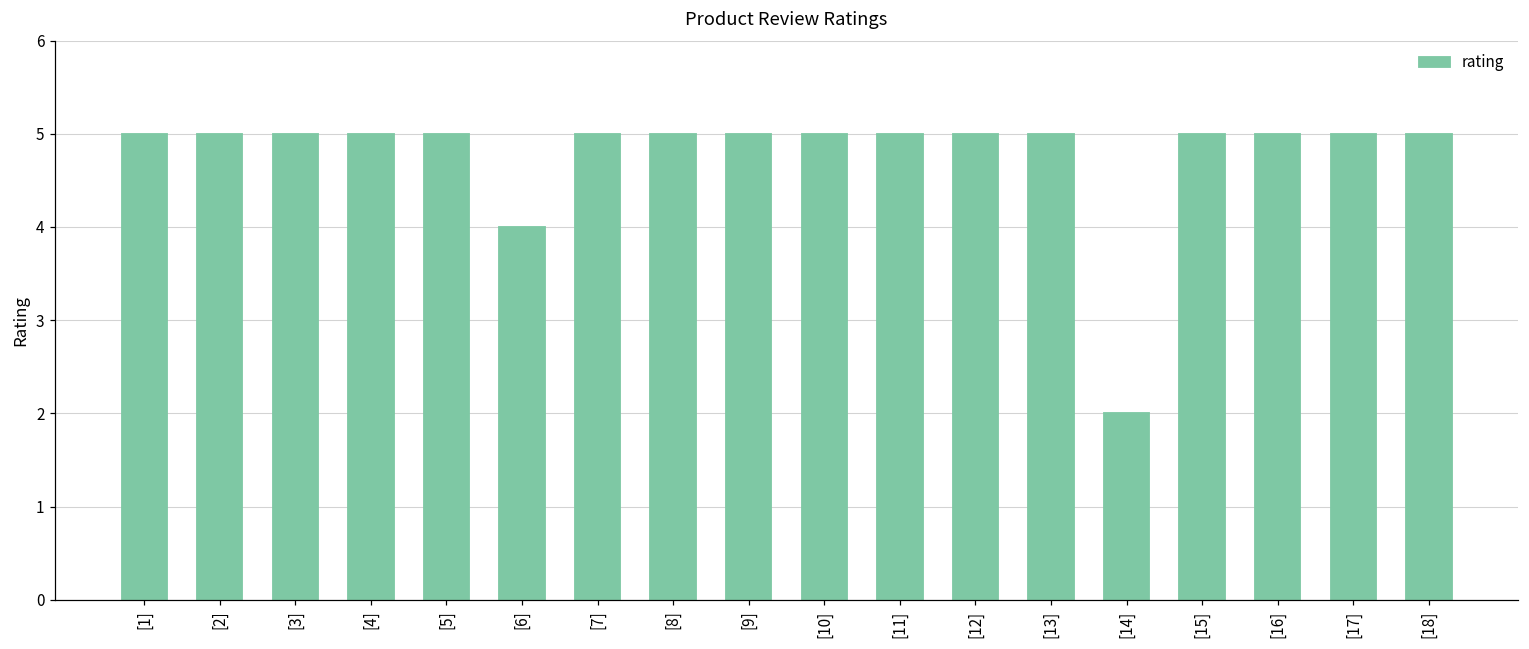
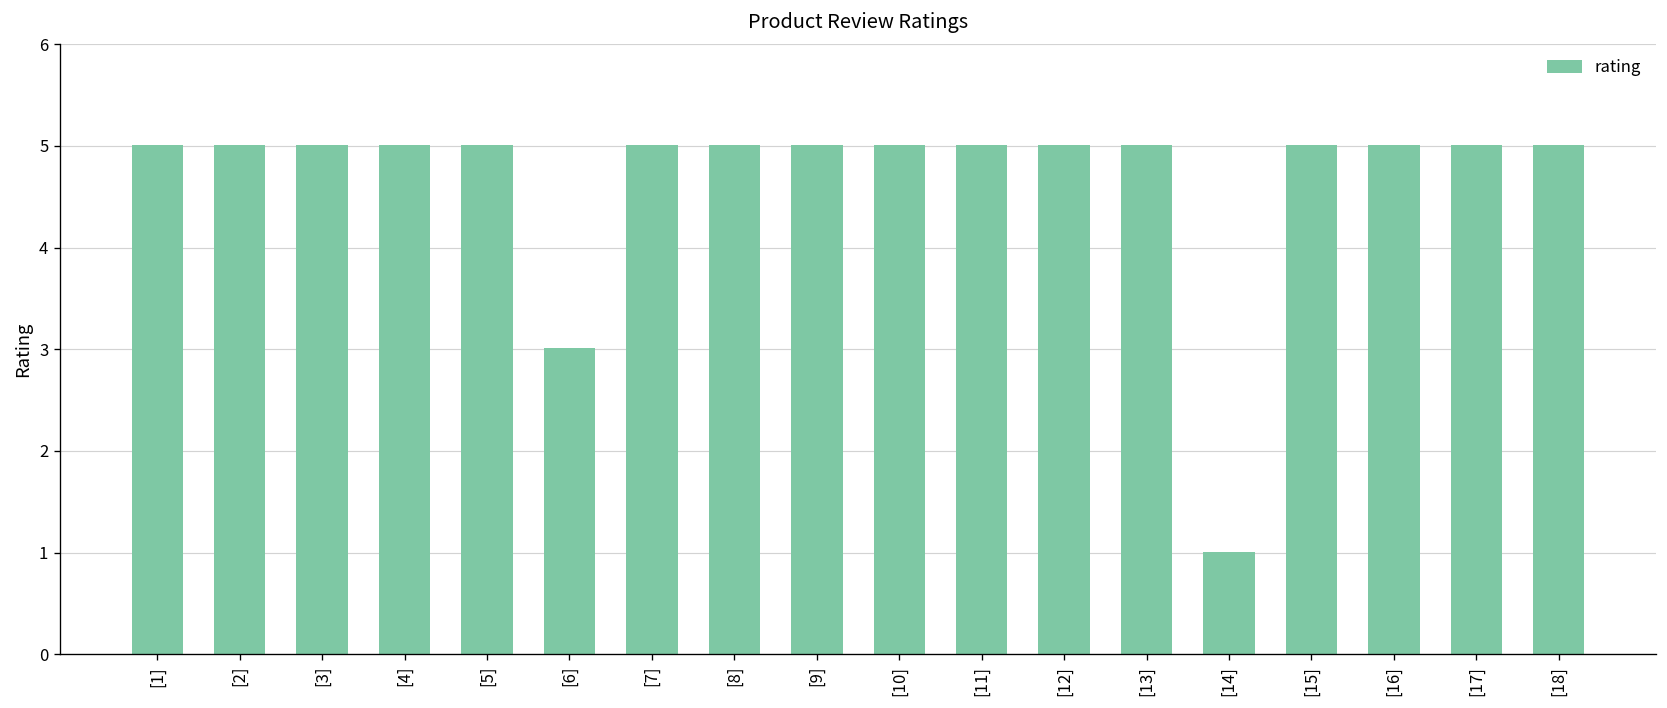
  {
    "[1]": 5,
    "[2]": 5,
    "[3]": 5,
    "[4]": 5,
    "[5]": 5,
-   "[6]": 4,
+   "[6]": 3,
    "[7]": 5,
    "[8]": 5,
    "[9]": 5,
    "[10]": 5,
    "[11]": 5,
    "[12]": 5,
    "[13]": 5,
-   "[14]": 2,
+   "[14]": 1,
    "[15]": 5,
    "[16]": 5,
    "[17]": 5,
    "[18]": 5
  }
